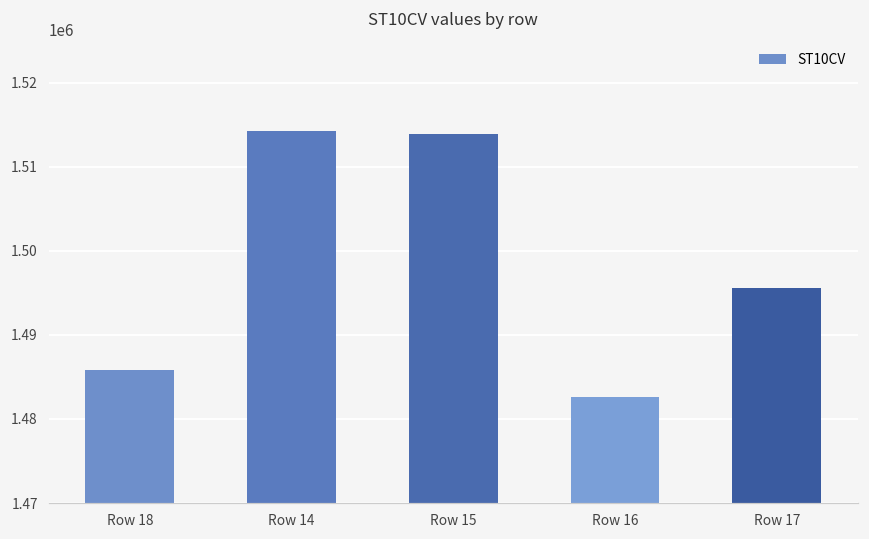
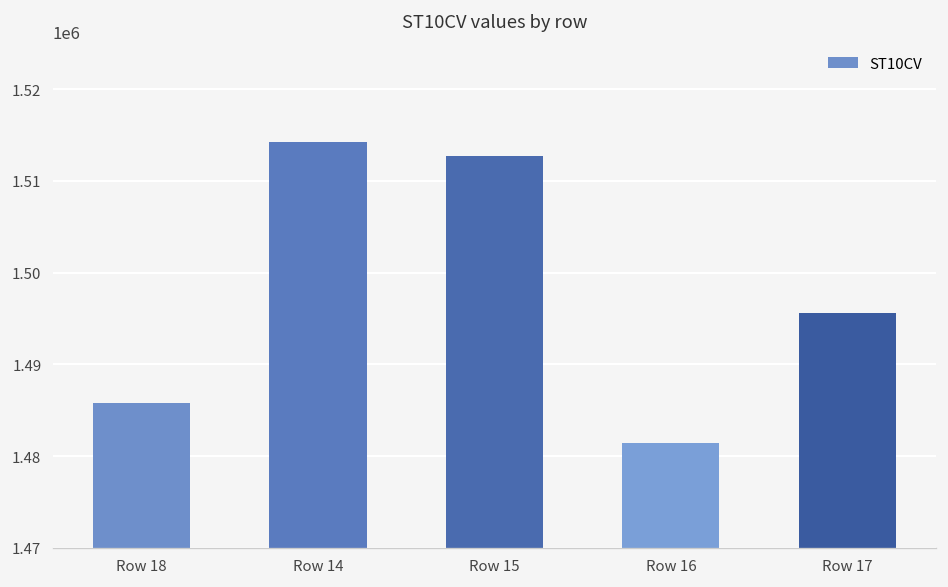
  {
    "Row 18": 1486000,
    "Row 14": 1514000,
-   "Row 15": 1514000,
-   "Row 16": 1483000,
+   "Row 15": 1513000,
+   "Row 16": 1481000,
    "Row 17": 1496000
  }
